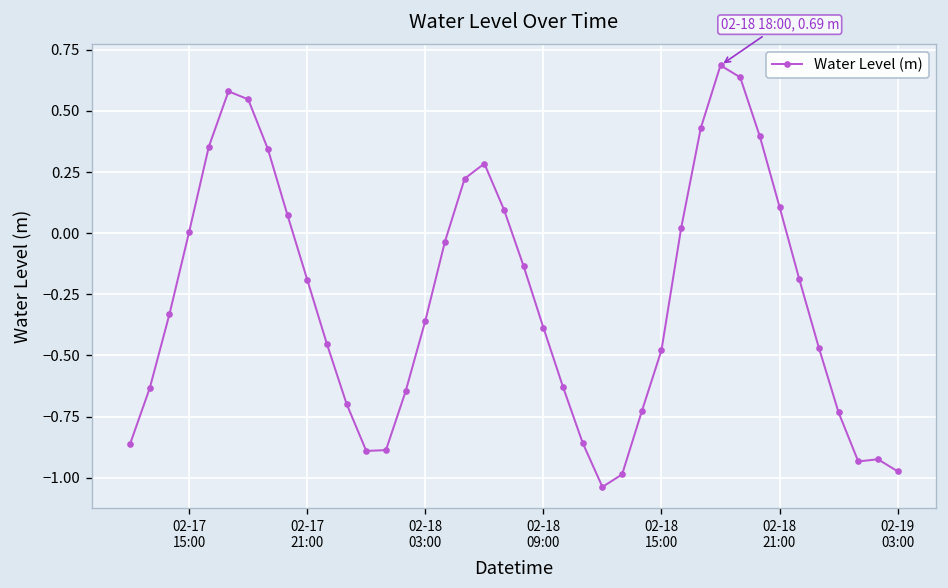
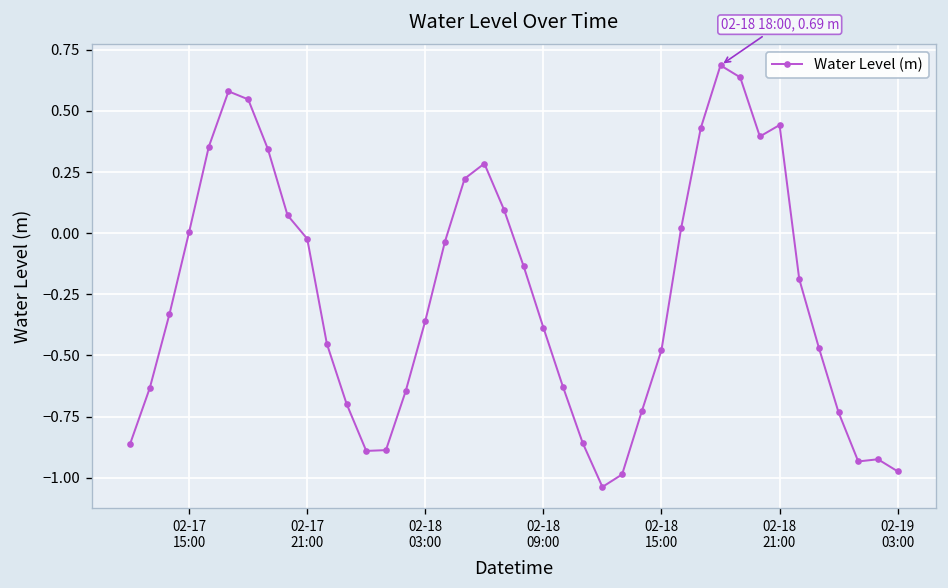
  {
    "02-17 15:00": 0.00,
-   "02-17 21:00": -0.19,
+   "02-17 21:00": -0.02,
    "02-18 03:00": -0.36,
    "02-18 09:00": -0.39,
    "02-18 15:00": -0.48,
-   "02-18 21:00": 0.11,
+   "02-18 21:00": 0.44,
    "02-19 03:00": -0.97
  }
